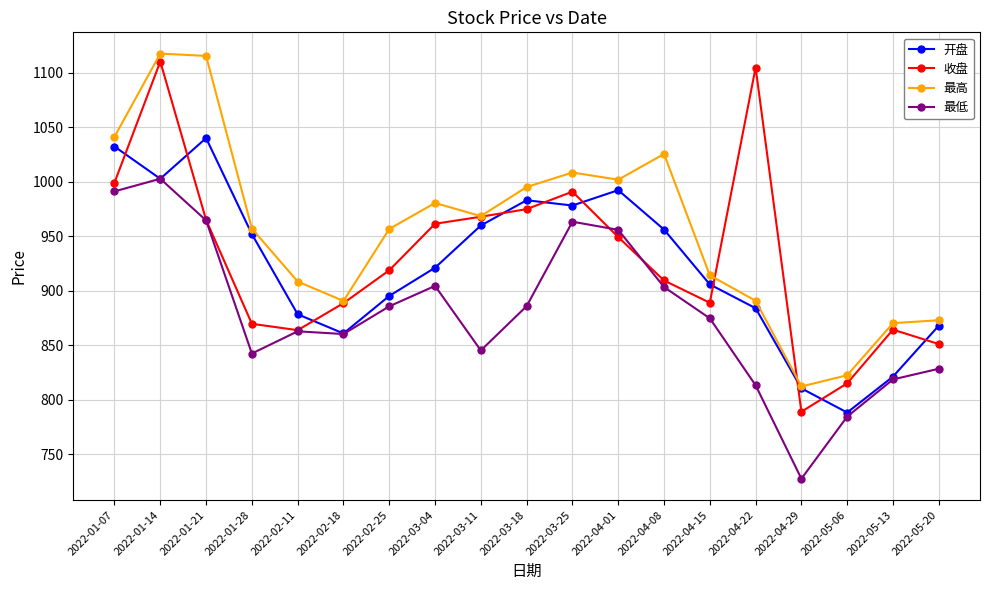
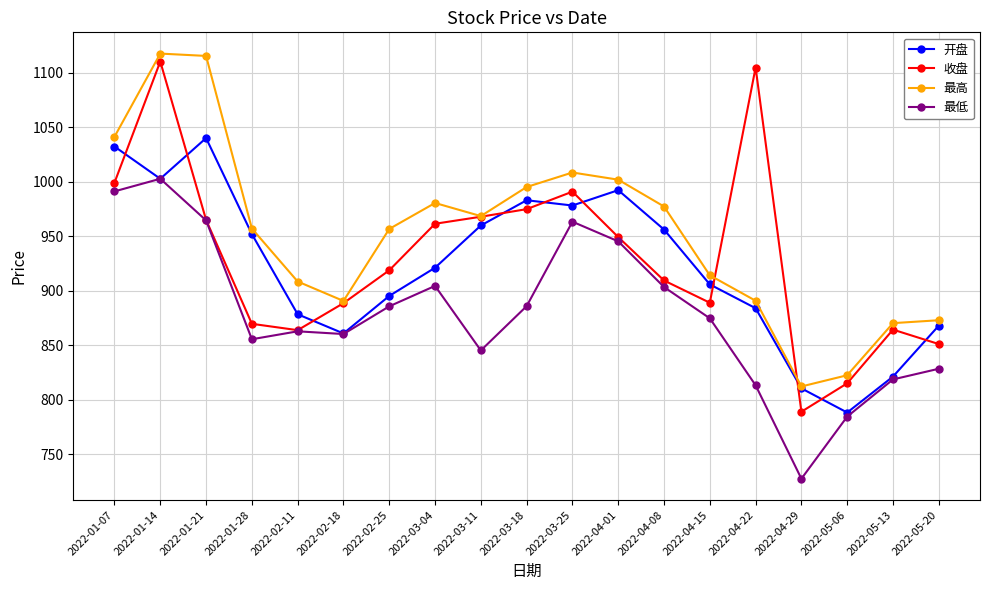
  {
    "开盘": {
      "2022-01-07": 1032,
      "2022-01-21": 1040,
      "2022-01-28": 952,
      "2022-02-11": 878,
      "2022-02-25": 895,
      "2022-03-04": 921,
      "2022-03-11": 960,
      "2022-03-18": 983,
      "2022-03-25": 978,
      "2022-04-01": 992,
      "2022-04-08": 956,
      "2022-04-15": 906,
      "2022-04-22": 884,
      "2022-05-06": 788,
      "2022-05-13": 821,
      "2022-05-20": 868
    },
    "收盘": {
      "2022-01-07": 999,
      "2022-01-14": 1110,
      "2022-01-28": 870,
      "2022-02-25": 919,
      "2022-03-04": 961,
      "2022-03-18": 975,
      "2022-03-25": 991,
      "2022-04-01": 949,
      "2022-04-08": 909,
      "2022-04-15": 889,
      "2022-04-22": 1105,
      "2022-04-29": 789,
      "2022-05-06": 815,
      "2022-05-13": 864,
      "2022-05-20": 851
    },
    "最高": {
      "2022-01-07": 1041,
      "2022-01-14": 1118,
      "2022-01-21": 1115,
      "2022-01-28": 957,
      "2022-02-11": 908,
      "2022-02-25": 957,
      "2022-03-04": 980,
      "2022-03-18": 995,
      "2022-03-25": 1008,
      "2022-04-01": 1002,
-     "2022-04-08": 1025,
+     "2022-04-08": 977,
      "2022-04-15": 914,
      "2022-04-22": 891,
      "2022-05-06": 822,
      "2022-05-13": 870,
      "2022-05-20": 873
    },
    "最低": {
      "2022-01-07": 991,
-     "2022-01-28": 842,
+     "2022-01-28": 855,
      "2022-02-25": 886,
      "2022-03-04": 904,
      "2022-03-11": 845,
      "2022-03-18": 886,
      "2022-03-25": 963,
-     "2022-04-01": 956,
+     "2022-04-01": 945,
      "2022-04-08": 903,
      "2022-04-15": 875,
      "2022-04-22": 813,
      "2022-04-29": 727,
      "2022-05-06": 784,
      "2022-05-13": 818,
      "2022-05-20": 828
    }
  }
